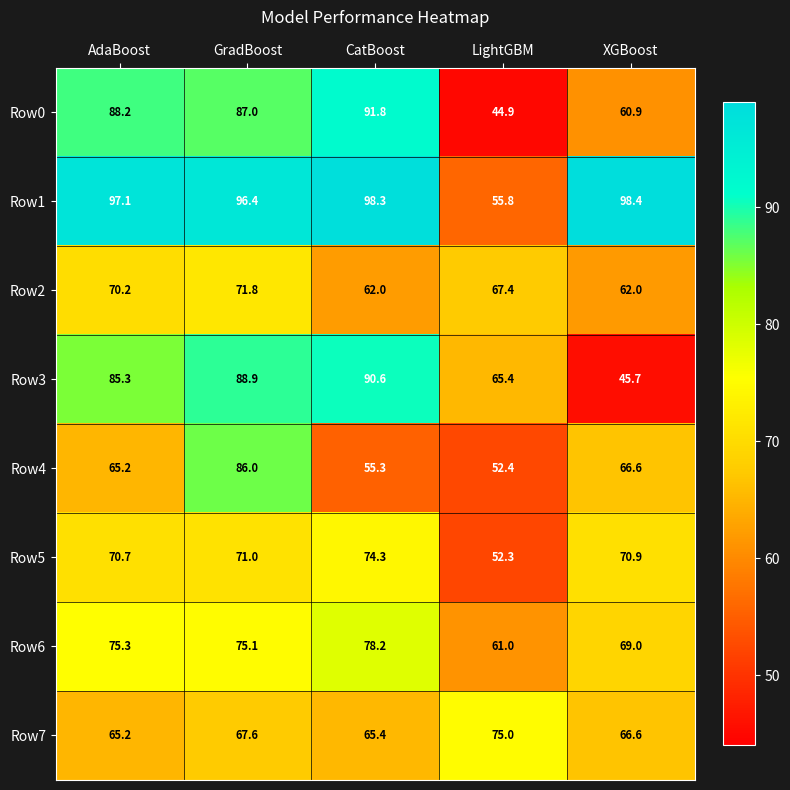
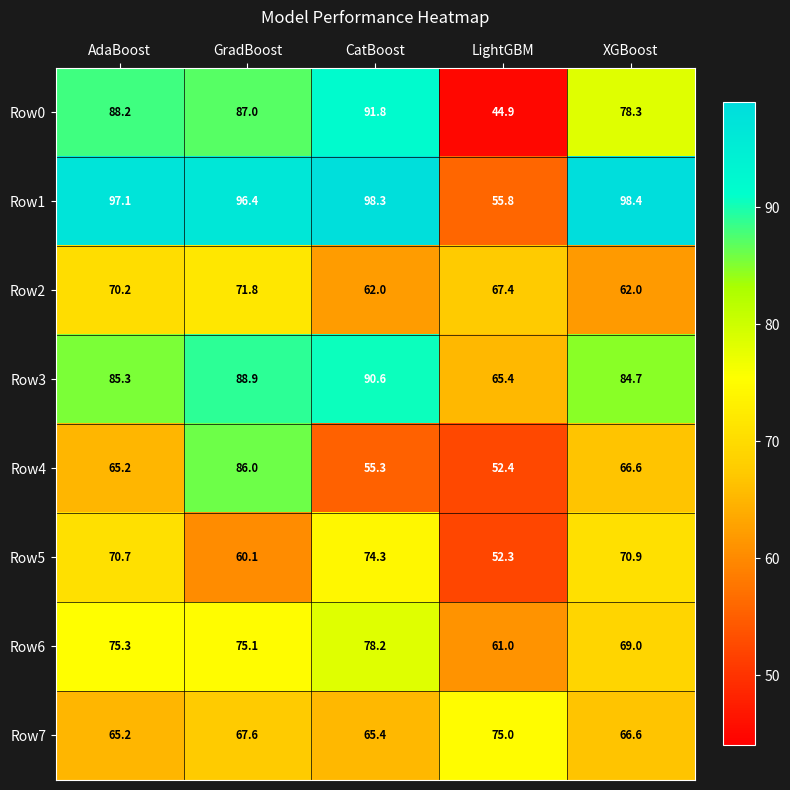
  {
    "Row0": {
      "AdaBoost": 88.2,
      "GradBoost": 87.0,
      "CatBoost": 91.8,
      "LightGBM": 44.9,
-     "XGBoost": 60.9
+     "XGBoost": 78.3
    },
    "Row1": {
      "AdaBoost": 97.1,
      "GradBoost": 96.4,
      "CatBoost": 98.3,
      "LightGBM": 55.8,
      "XGBoost": 98.4
    },
    "Row2": {
      "AdaBoost": 70.2,
      "GradBoost": 71.8,
      "CatBoost": 62.0,
      "LightGBM": 67.4,
      "XGBoost": 62.0
    },
    "Row3": {
      "AdaBoost": 85.3,
      "GradBoost": 88.9,
      "CatBoost": 90.6,
      "LightGBM": 65.4,
-     "XGBoost": 45.7
+     "XGBoost": 84.7
    },
    "Row4": {
      "AdaBoost": 65.2,
      "GradBoost": 86.0,
      "CatBoost": 55.3,
      "LightGBM": 52.4,
      "XGBoost": 66.6
    },
    "Row5": {
      "AdaBoost": 70.7,
-     "GradBoost": 71.0,
+     "GradBoost": 60.1,
      "CatBoost": 74.3,
      "LightGBM": 52.3,
      "XGBoost": 70.9
    },
    "Row6": {
      "AdaBoost": 75.3,
      "GradBoost": 75.1,
      "CatBoost": 78.2,
      "LightGBM": 61.0,
      "XGBoost": 69.0
    },
    "Row7": {
      "AdaBoost": 65.2,
      "GradBoost": 67.6,
      "CatBoost": 65.4,
      "LightGBM": 75.0,
      "XGBoost": 66.6
    }
  }
